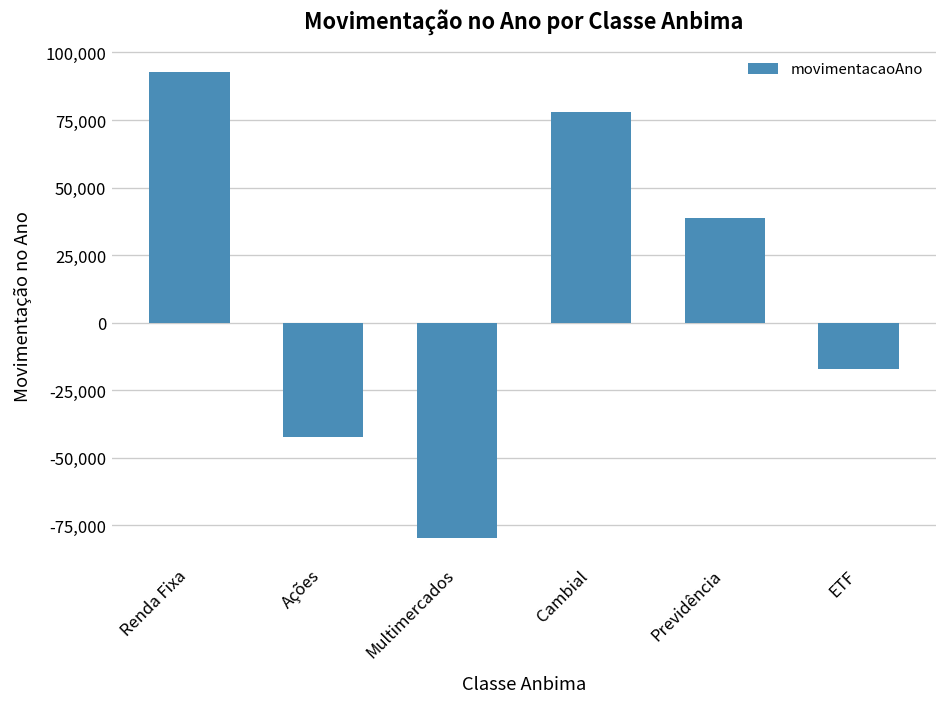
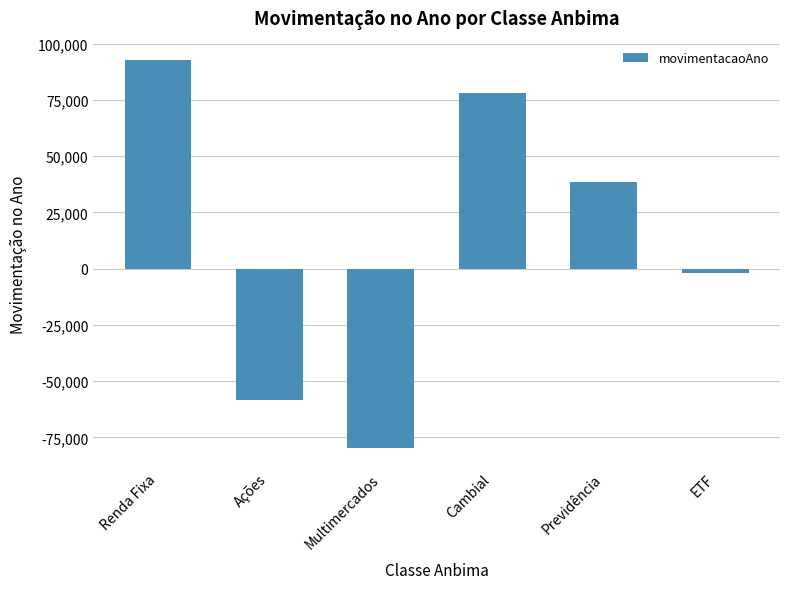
  {
    "Renda Fixa": "93,000",
-   "Ações": "-43,000",
+   "Ações": "-58,000",
    "Multimercados": "-80,000",
    "Cambial": "78,000",
    "Previdência": "39,000",
-   "ETF": "-17,000"
+   "ETF": "-2,000"
  }
